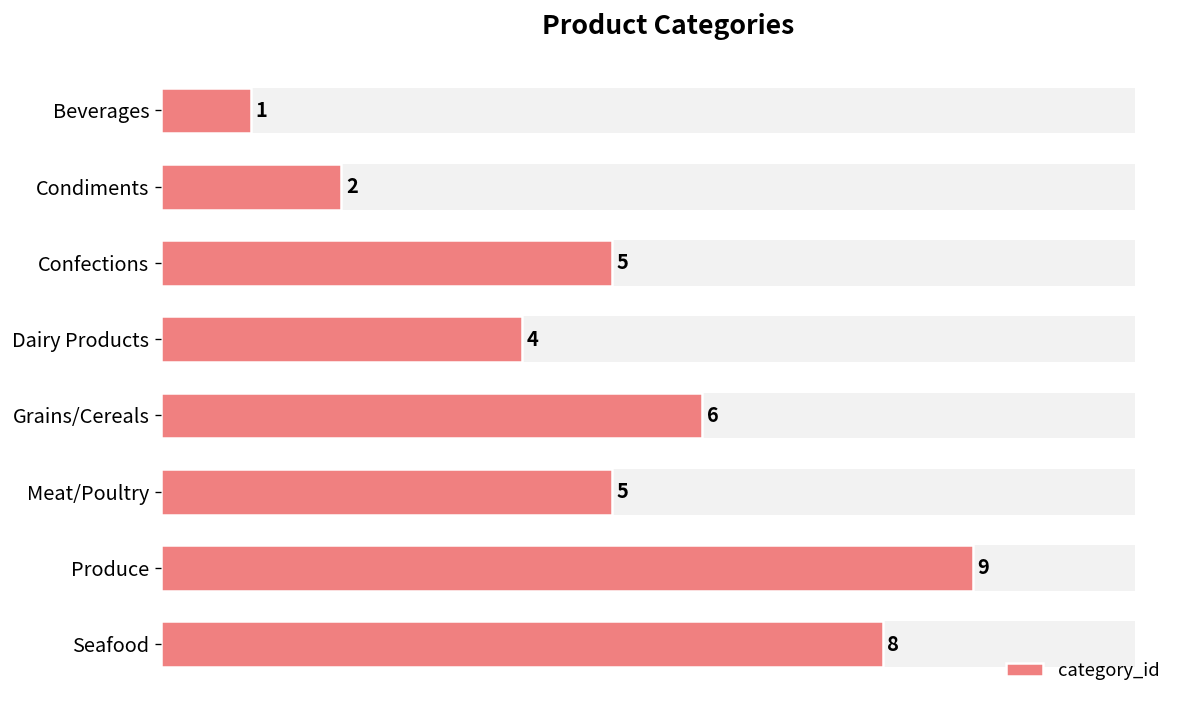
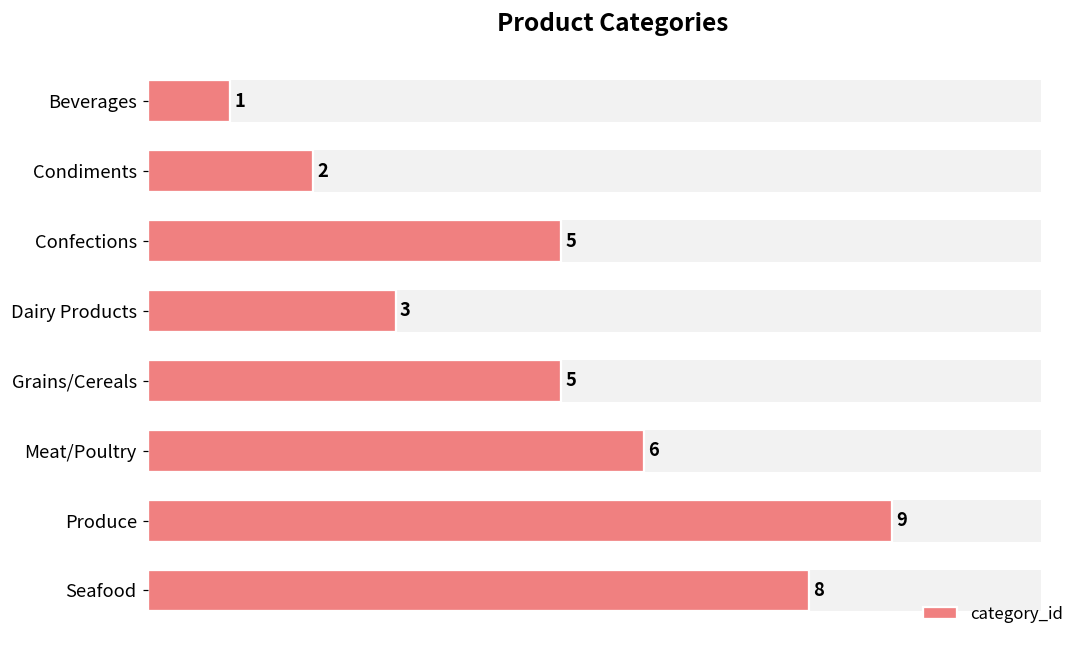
  {
    "category_id": {
-     "Dairy Products": 4,
-     "Grains/Cereals": 6,
-     "Meat/Poultry": 5
+     "Dairy Products": 3,
+     "Grains/Cereals": 5,
+     "Meat/Poultry": 6
    }
  }
